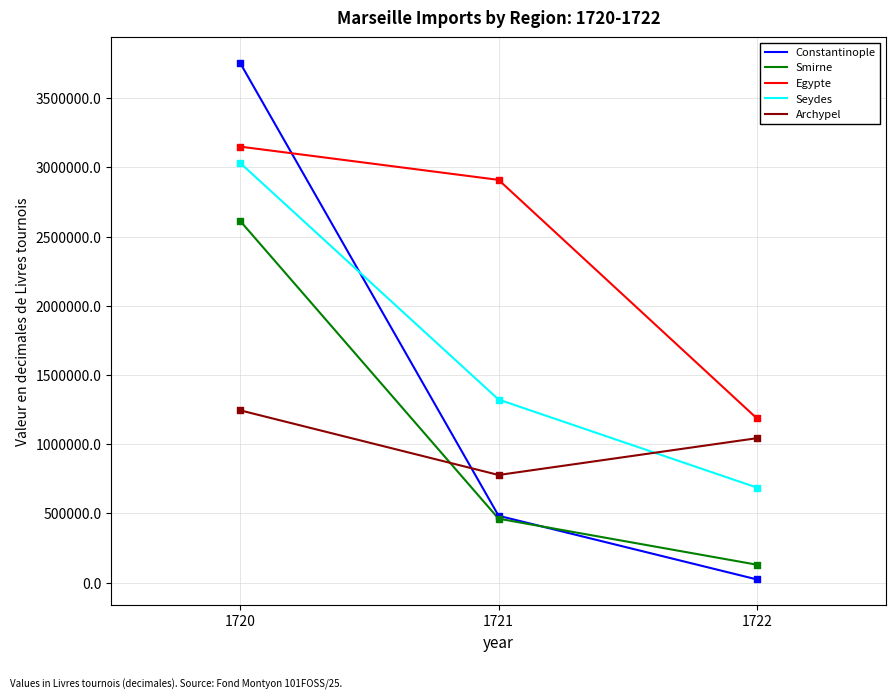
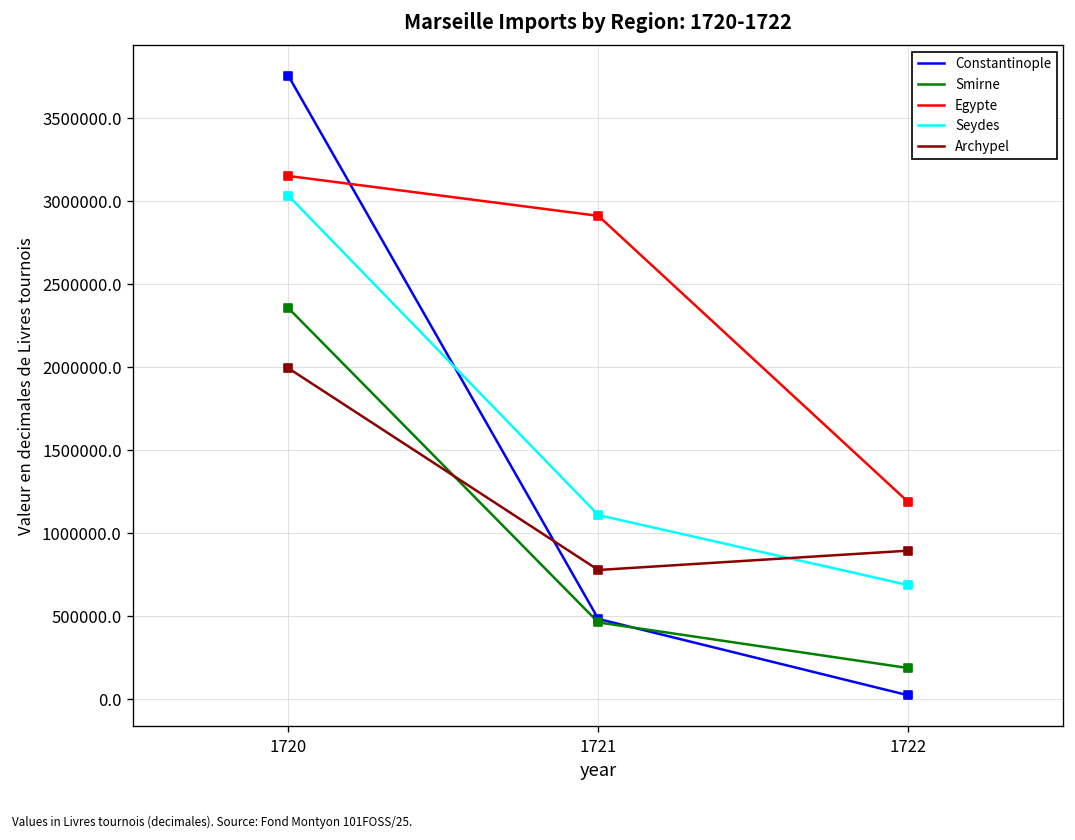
  {
    "Constantinople": {
      "1720": 3750000,
      "1721": 480000,
      "1722": 20000
    },
    "Smirne": {
-     "1720": 2610000,
+     "1720": 2350000,
      "1721": 460000,
-     "1722": 130000
+     "1722": 190000
    },
    "Egypte": {
      "1720": 3150000,
      "1721": 2910000,
      "1722": 1190000
    },
    "Seydes": {
      "1720": 3030000,
-     "1721": 1320000,
+     "1721": 1110000,
      "1722": 690000
    },
    "Archypel": {
-     "1720": 1240000,
+     "1720": 1990000,
      "1721": 780000,
-     "1722": 1040000
+     "1722": 890000
    }
  }
